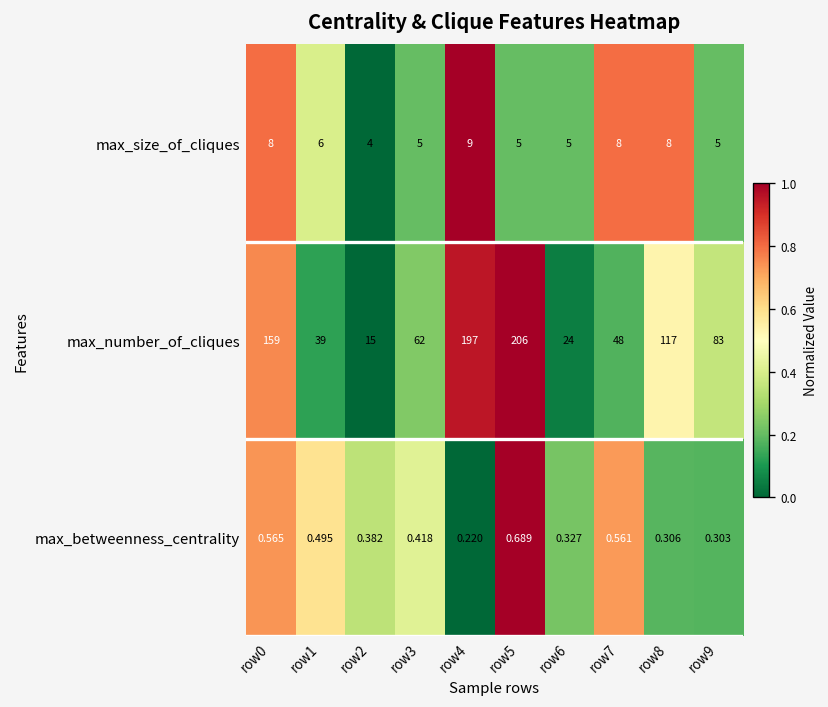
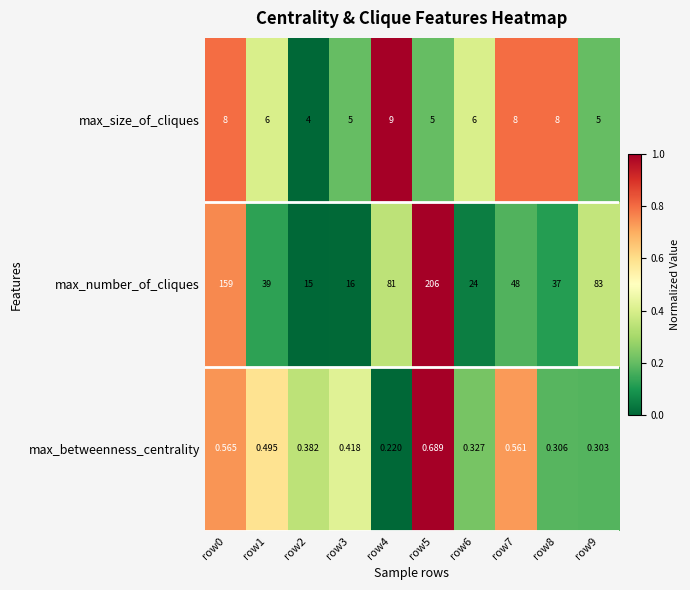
  {
    "max_size_of_cliques": {
      "row0": 8,
      "row1": 6,
      "row2": 4,
      "row3": 5,
      "row4": 9,
      "row5": 5,
-     "row6": 5,
+     "row6": 6,
      "row7": 8,
      "row8": 8,
      "row9": 5
    },
    "max_number_of_cliques": {
      "row0": 159,
      "row1": 39,
      "row2": 15,
-     "row3": 62,
-     "row4": 197,
+     "row3": 16,
+     "row4": 81,
      "row5": 206,
      "row6": 24,
      "row7": 48,
-     "row8": 117,
+     "row8": 37,
      "row9": 83
    },
    "max_betweenness_centrality": {
      "row0": 0.565,
      "row1": 0.495,
      "row2": 0.382,
      "row3": 0.418,
      "row4": 0.220,
      "row5": 0.689,
      "row6": 0.327,
      "row7": 0.561,
      "row8": 0.306,
      "row9": 0.303
    }
  }
